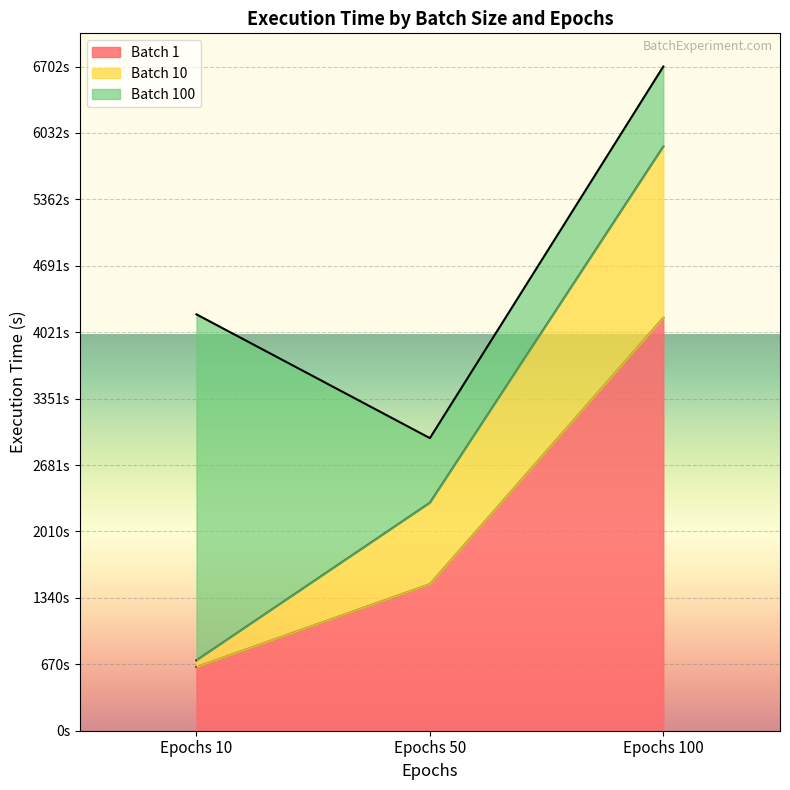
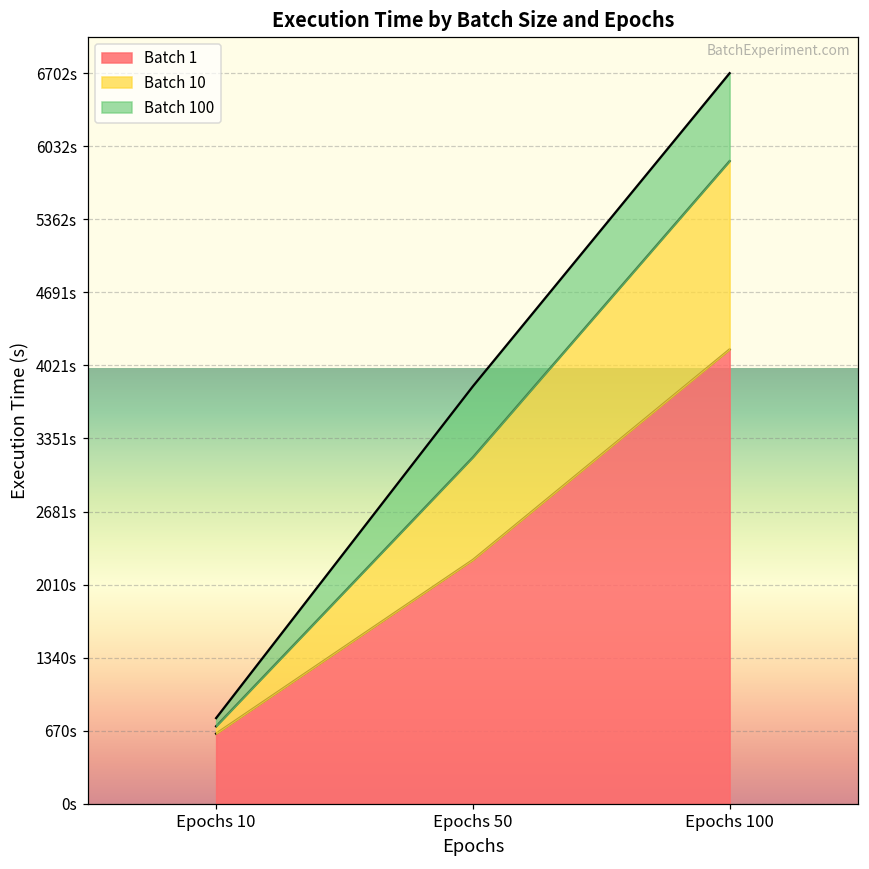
  {
    "Batch 1": {
      "Epochs 10": "600s",
-     "Epochs 50": "1500s",
+     "Epochs 50": "2200s",
      "Epochs 100": "4200s"
    },
    "Batch 10": {
      "Epochs 10": "100s",
-     "Epochs 50": "800s",
+     "Epochs 50": "900s",
      "Epochs 100": "1700s"
    },
    "Batch 100": {
-     "Epochs 10": "3500s",
+     "Epochs 10": "100s",
      "Epochs 50": "700s",
      "Epochs 100": "800s"
    }
  }
